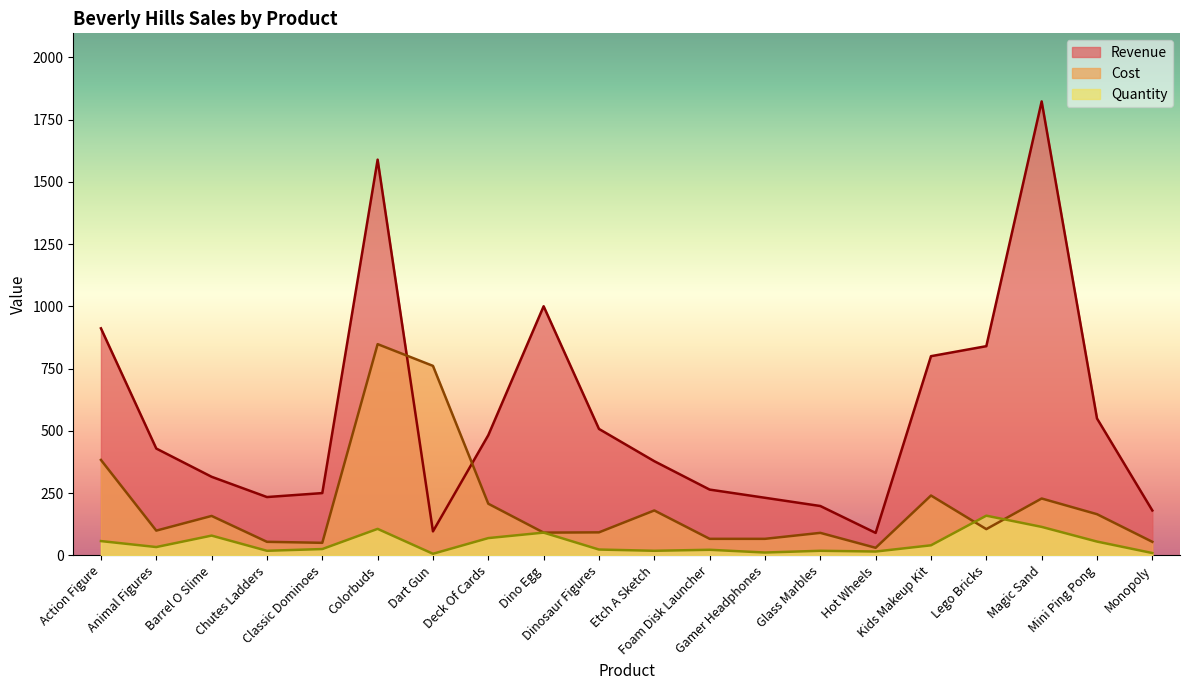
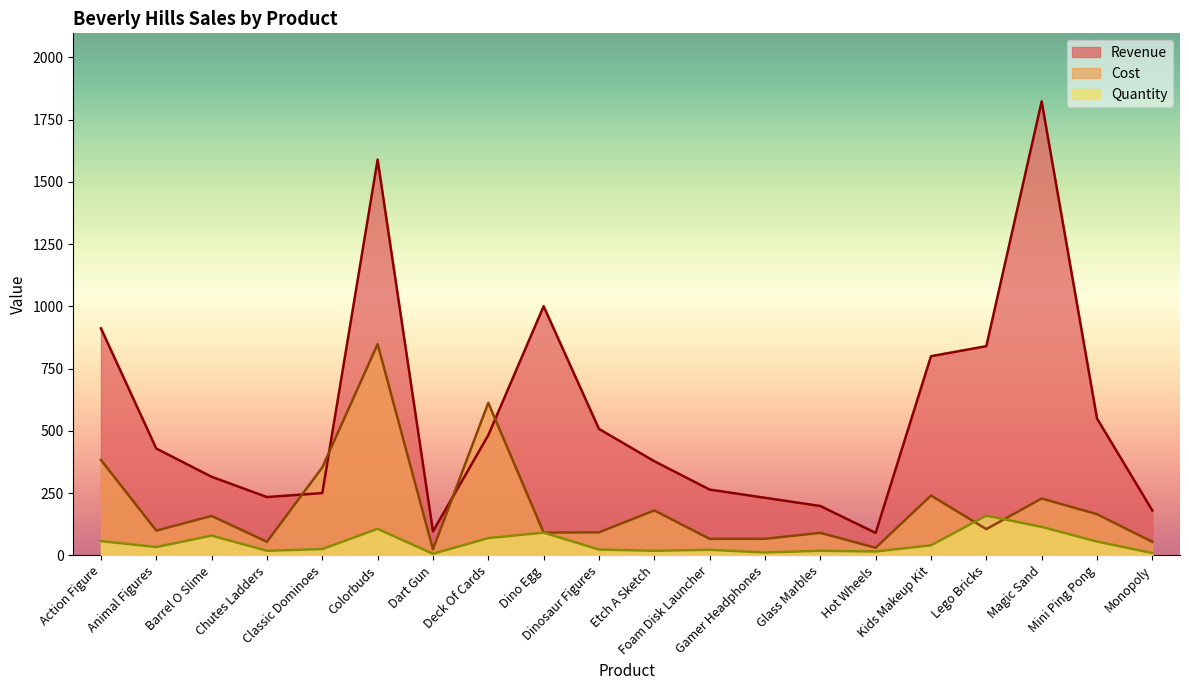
  {
    "Revenue": {
      "Action Figure": 910,
      "Animal Figures": 430,
      "Barrel O Slime": 320,
      "Chutes Ladders": 230,
      "Classic Dominoes": 250,
      "Colorbuds": 1590,
      "Dart Gun": 100,
      "Deck Of Cards": 480,
      "Dino Egg": 1000,
      "Dinosaur Figures": 510,
      "Etch A Sketch": 380,
      "Foam Disk Launcher": 260,
      "Gamer Headphones": 230,
      "Glass Marbles": 200,
      "Hot Wheels": 90,
      "Kids Makeup Kit": 800,
      "Lego Bricks": 840,
      "Magic Sand": 1820,
      "Mini Ping Pong": 550,
      "Monopoly": 180
    },
    "Cost": {
      "Action Figure": 380,
      "Animal Figures": 100,
      "Barrel O Slime": 160,
      "Chutes Ladders": 50,
-     "Classic Dominoes": 50,
+     "Classic Dominoes": 350,
      "Colorbuds": 850,
-     "Dart Gun": 760,
-     "Deck Of Cards": 210,
+     "Dart Gun": 20,
+     "Deck Of Cards": 610,
      "Dinosaur Figures": 90,
      "Etch A Sketch": 180,
      "Foam Disk Launcher": 70,
      "Gamer Headphones": 70,
      "Glass Marbles": 90,
      "Hot Wheels": 30,
      "Kids Makeup Kit": 240,
      "Lego Bricks": 110,
      "Magic Sand": 230,
      "Mini Ping Pong": 170,
      "Monopoly": 50
    },
    "Quantity": {
      "Action Figure": 60,
      "Animal Figures": 30,
      "Barrel O Slime": 80,
      "Chutes Ladders": 20,
      "Classic Dominoes": 30,
      "Colorbuds": 110,
      "Dart Gun": 10,
      "Deck Of Cards": 70,
      "Dinosaur Figures": 20,
      "Etch A Sketch": 20,
      "Foam Disk Launcher": 20,
      "Gamer Headphones": 10,
      "Glass Marbles": 20,
      "Hot Wheels": 20,
      "Kids Makeup Kit": 40,
      "Lego Bricks": 160,
      "Magic Sand": 110,
      "Mini Ping Pong": 60,
      "Monopoly": 10
    }
  }
